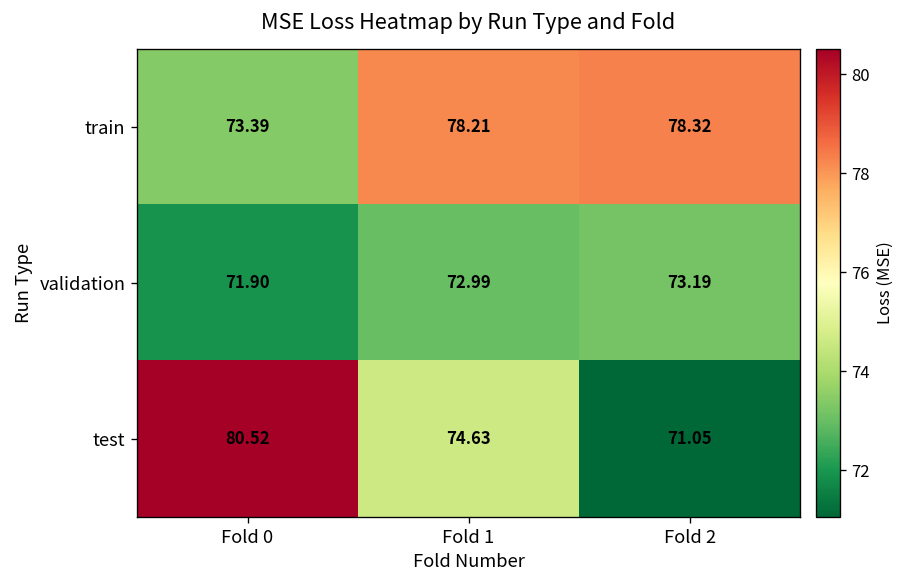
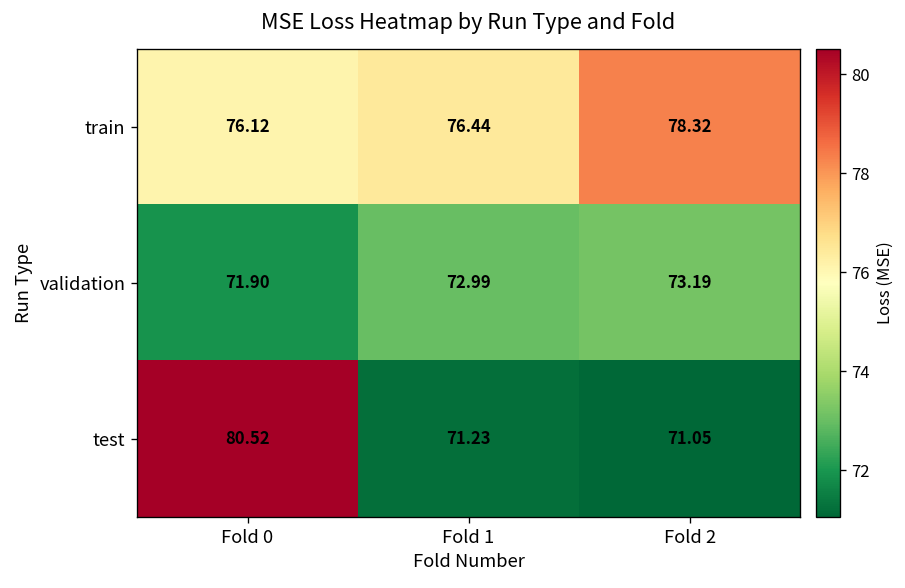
  {
    "train": {
-     "Fold 0": 73.39,
-     "Fold 1": 78.21,
+     "Fold 0": 76.12,
+     "Fold 1": 76.44,
      "Fold 2": 78.32
    },
    "validation": {
      "Fold 0": 71.90,
      "Fold 1": 72.99,
      "Fold 2": 73.19
    },
    "test": {
      "Fold 0": 80.52,
-     "Fold 1": 74.63,
+     "Fold 1": 71.23,
      "Fold 2": 71.05
    }
  }
